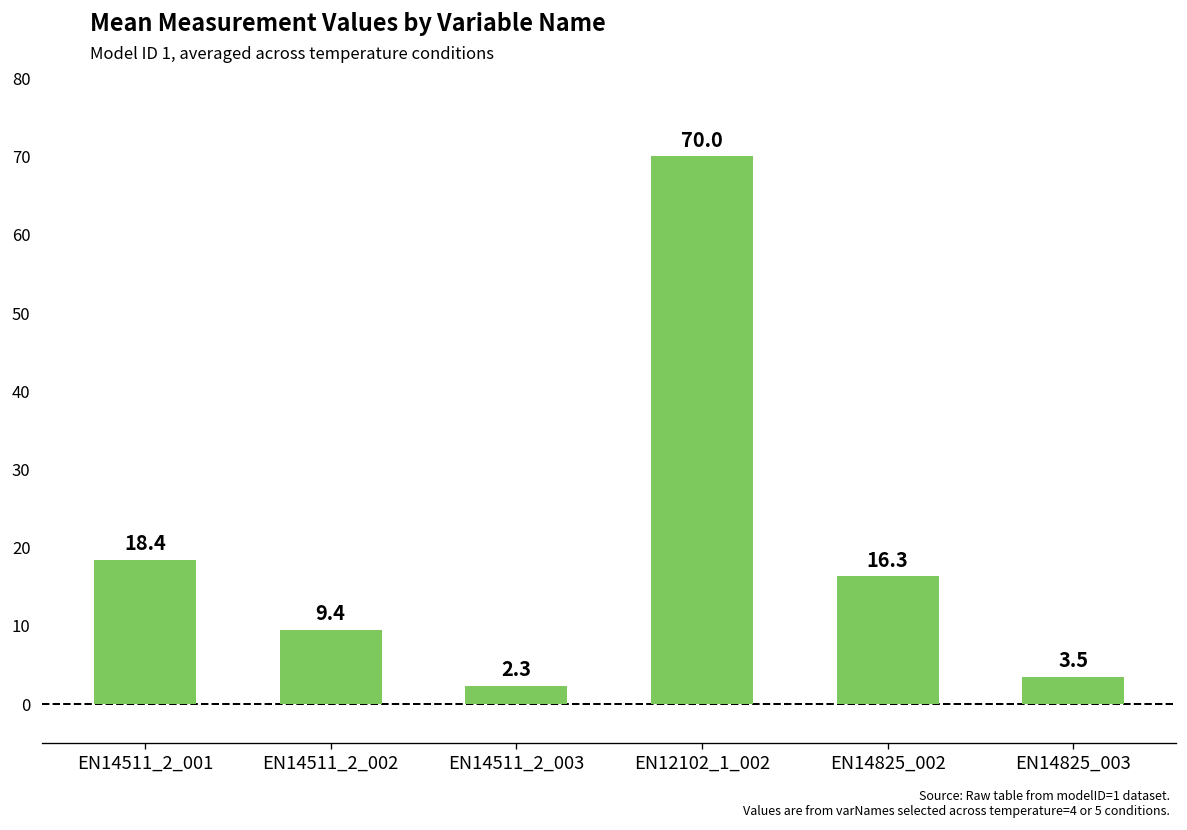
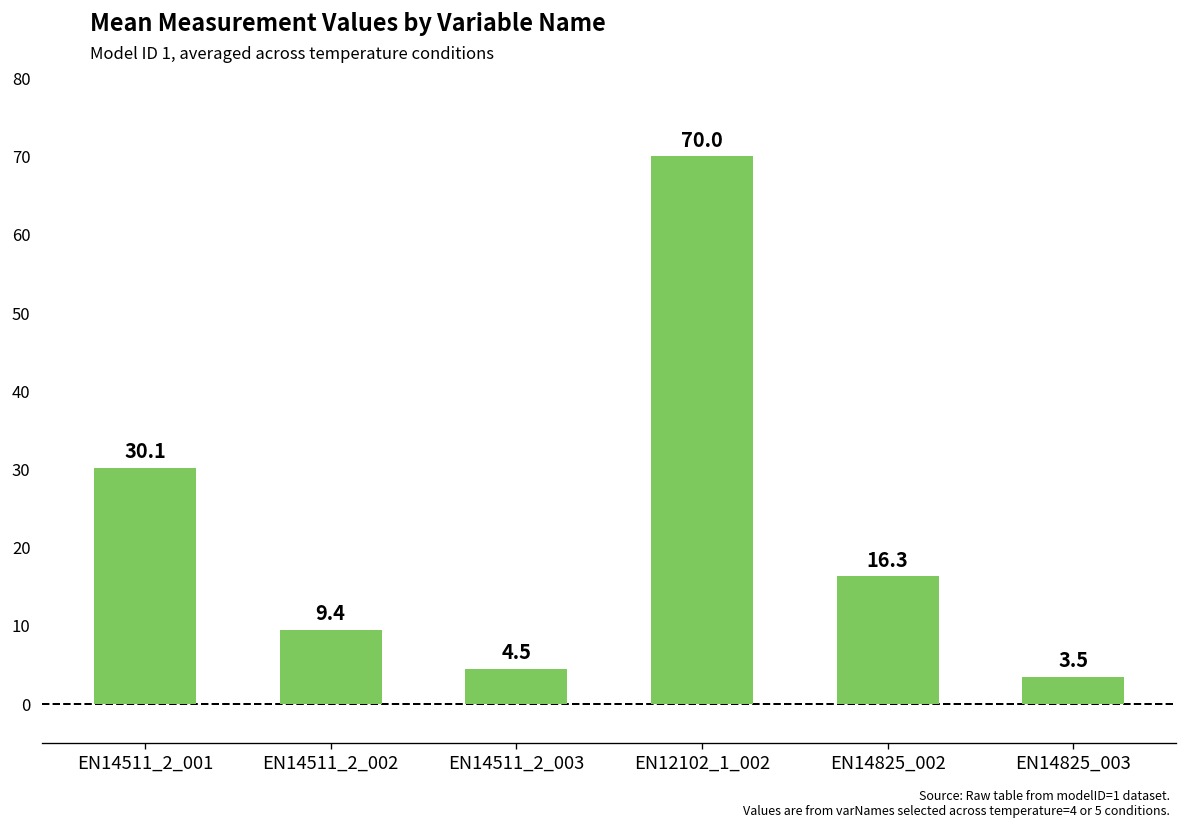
  {
-   "EN14511_2_001": 18.4,
+   "EN14511_2_001": 30.1,
    "EN14511_2_002": 9.4,
-   "EN14511_2_003": 2.3,
+   "EN14511_2_003": 4.5,
    "EN12102_1_002": 70.0,
    "EN14825_002": 16.3,
    "EN14825_003": 3.5
  }
